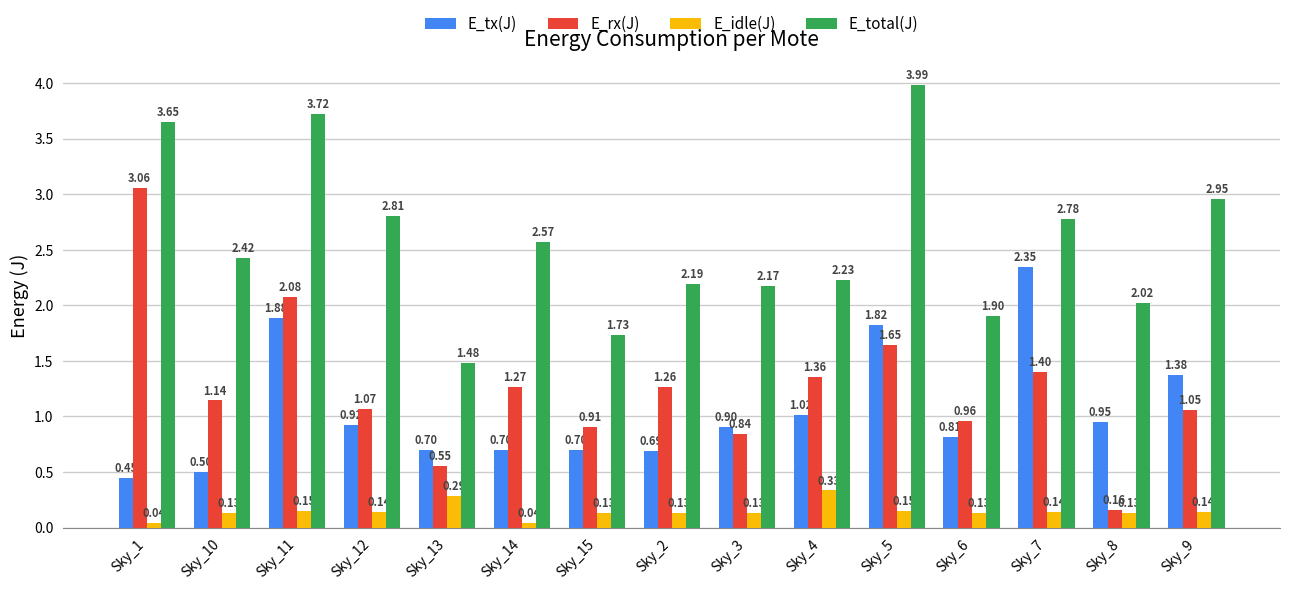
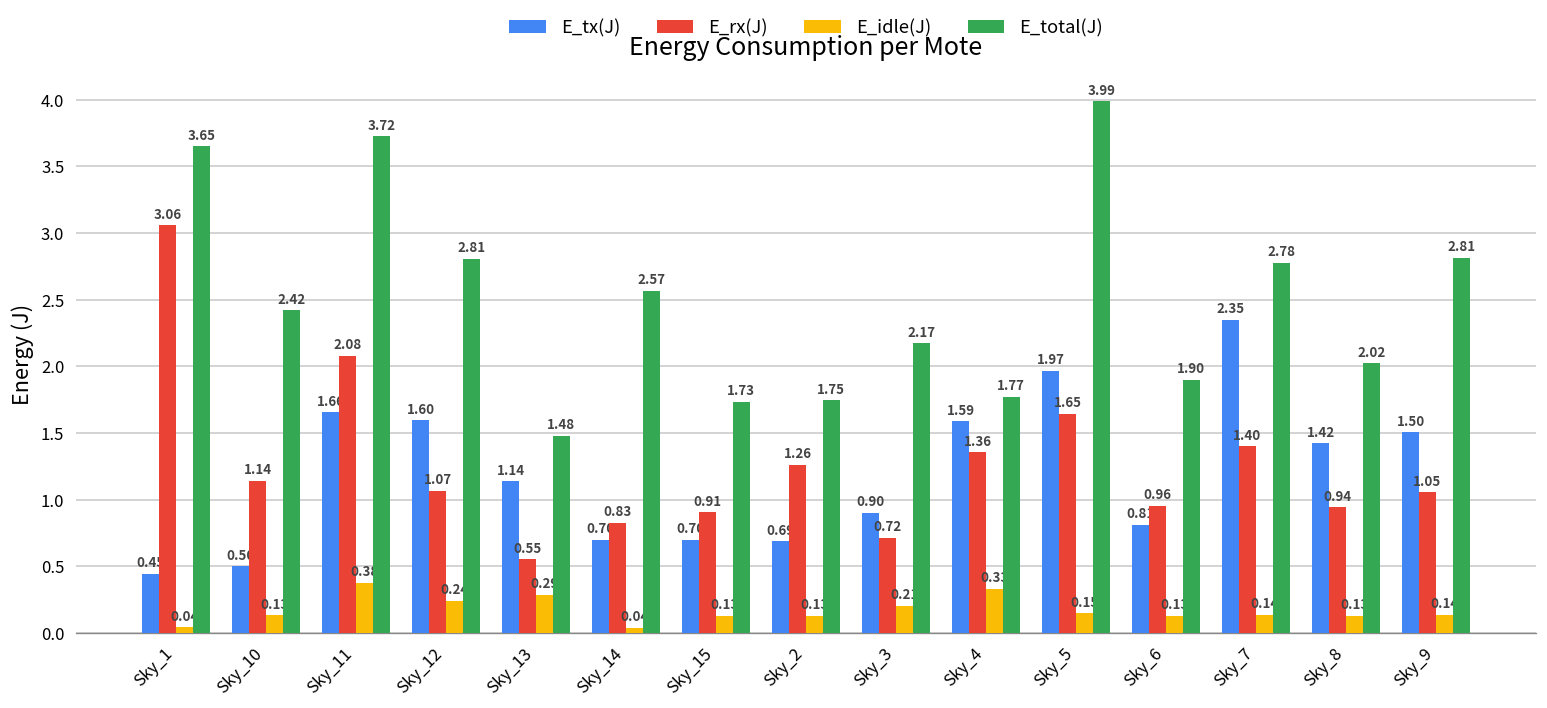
  {
    "E_tx(J)": {
      "Sky_1": 0.45,
      "Sky_10": 0.50,
-     "Sky_11": 1.88,
-     "Sky_12": 0.92,
-     "Sky_13": 0.70,
+     "Sky_11": 1.66,
+     "Sky_12": 1.60,
+     "Sky_13": 1.14,
      "Sky_14": 0.70,
      "Sky_15": 0.70,
      "Sky_2": 0.69,
      "Sky_3": 0.90,
-     "Sky_4": 1.02,
-     "Sky_5": 1.82,
+     "Sky_4": 1.59,
+     "Sky_5": 1.97,
      "Sky_6": 0.81,
      "Sky_7": 2.35,
-     "Sky_8": 0.95,
-     "Sky_9": 1.38
+     "Sky_8": 1.42,
+     "Sky_9": 1.50
    },
    "E_rx(J)": {
      "Sky_1": 3.06,
      "Sky_10": 1.14,
      "Sky_11": 2.08,
      "Sky_12": 1.07,
      "Sky_13": 0.55,
-     "Sky_14": 1.27,
+     "Sky_14": 0.83,
      "Sky_15": 0.91,
      "Sky_2": 1.26,
-     "Sky_3": 0.84,
+     "Sky_3": 0.72,
      "Sky_4": 1.36,
      "Sky_5": 1.65,
      "Sky_6": 0.96,
      "Sky_7": 1.40,
-     "Sky_8": 0.16,
+     "Sky_8": 0.94,
      "Sky_9": 1.05
    },
    "E_idle(J)": {
      "Sky_1": 0.04,
      "Sky_10": 0.13,
-     "Sky_11": 0.15,
-     "Sky_12": 0.14,
+     "Sky_11": 0.38,
+     "Sky_12": 0.24,
      "Sky_13": 0.29,
      "Sky_14": 0.04,
      "Sky_15": 0.13,
      "Sky_2": 0.13,
-     "Sky_3": 0.13,
+     "Sky_3": 0.21,
      "Sky_4": 0.33,
      "Sky_5": 0.15,
      "Sky_6": 0.13,
      "Sky_7": 0.14,
      "Sky_8": 0.13,
      "Sky_9": 0.14
    },
    "E_total(J)": {
      "Sky_1": 3.65,
      "Sky_10": 2.42,
      "Sky_11": 3.72,
      "Sky_12": 2.81,
      "Sky_13": 1.48,
      "Sky_14": 2.57,
      "Sky_15": 1.73,
-     "Sky_2": 2.19,
+     "Sky_2": 1.75,
      "Sky_3": 2.17,
-     "Sky_4": 2.23,
+     "Sky_4": 1.77,
      "Sky_5": 3.99,
      "Sky_6": 1.90,
      "Sky_7": 2.78,
      "Sky_8": 2.02,
-     "Sky_9": 2.95
+     "Sky_9": 2.81
    }
  }
